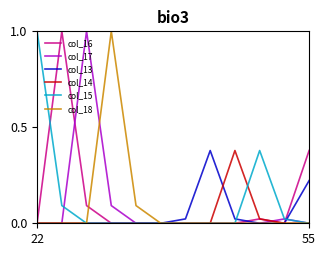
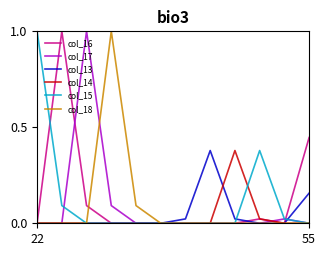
  {
    "col_16": {
-     "55": 0.38
+     "55": 0.45
    },
    "col_13": {
-     "55": 0.22
+     "55": 0.16
    },
    "col_15": {
      "22": 1.00
    }
  }
